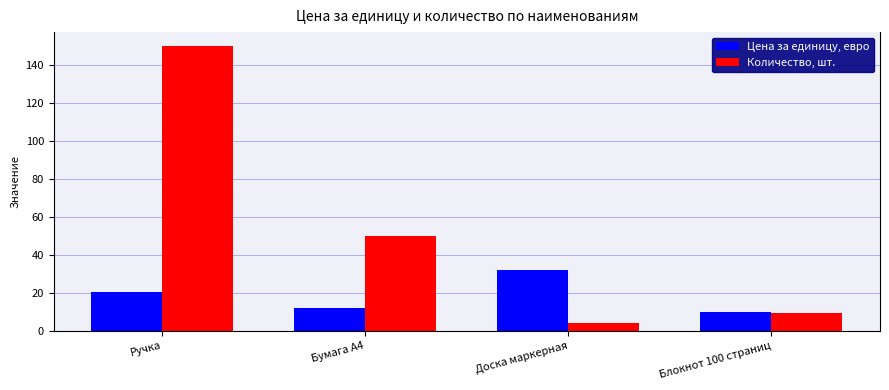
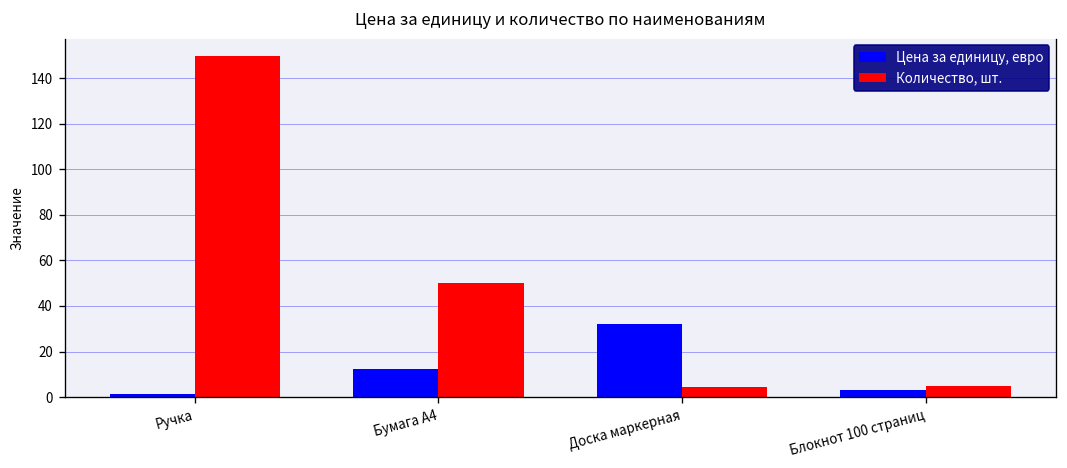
  {
    "Цена за единицу, евро": {
-     "Ручка": 21,
+     "Ручка": 2,
      "Бумага А4": 12,
      "Доска маркерная": 32,
-     "Блокнот 100 страниц": 10
+     "Блокнот 100 страниц": 3
    },
    "Количество, шт.": {
      "Ручка": 150,
      "Бумага А4": 50,
      "Доска маркерная": 4,
-     "Блокнот 100 страниц": 9
+     "Блокнот 100 страниц": 5
    }
  }
